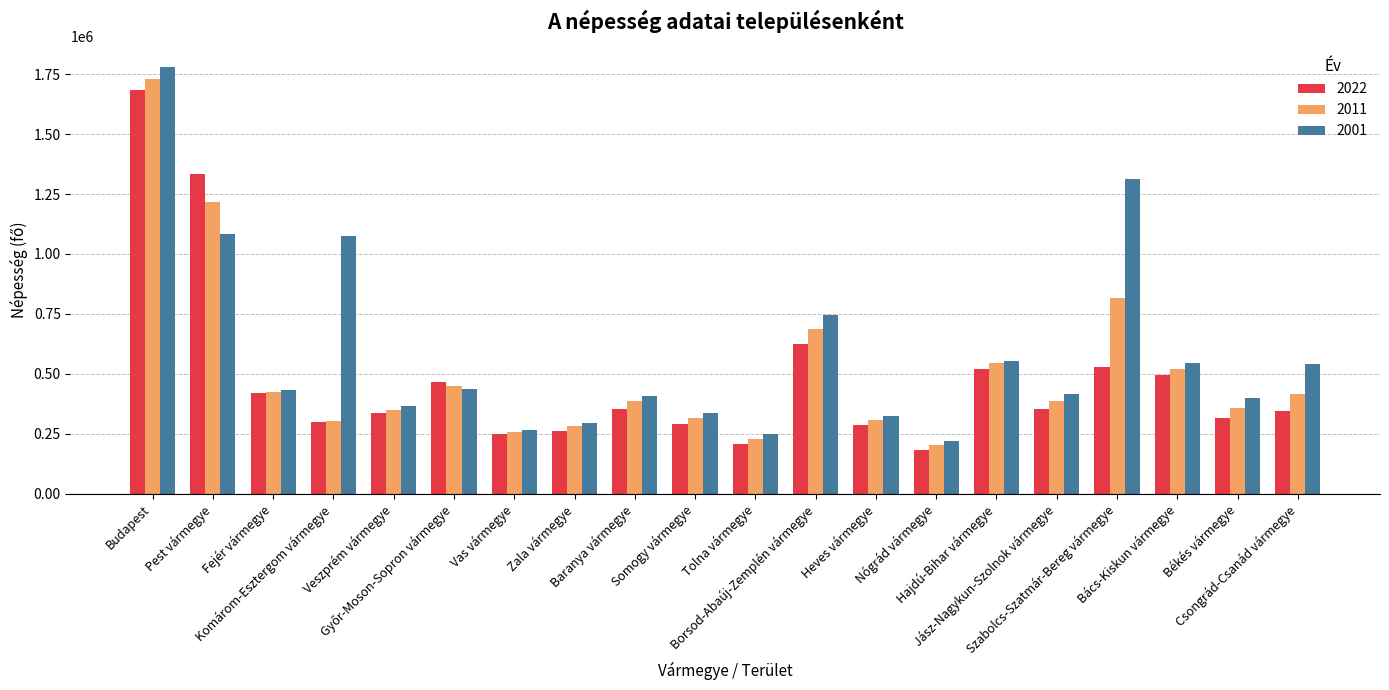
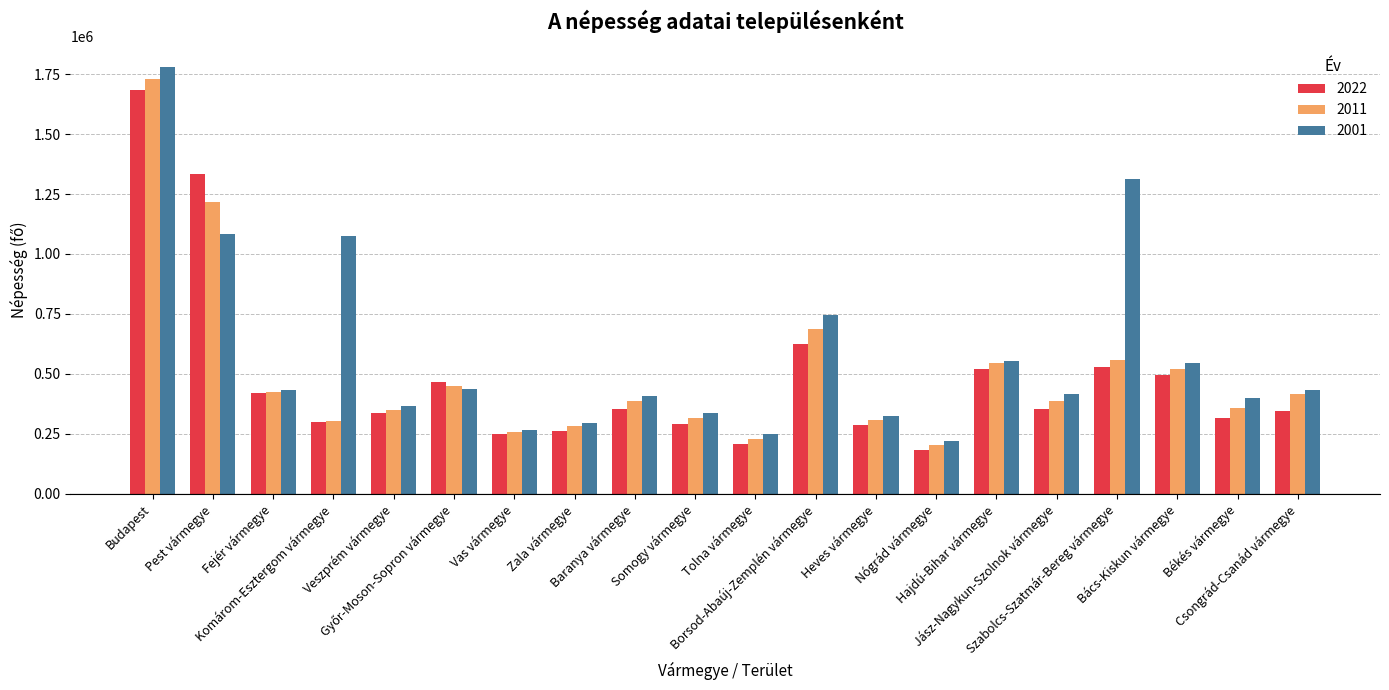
  {
    "2022": {
      "Budapest": 1690000,
      "Pest vármegye": 1330000,
      "Fejér vármegye": 420000,
      "Komárom-Esztergom vármegye": 300000,
      "Veszprém vármegye": 340000,
      "Győr-Moson-Sopron vármegye": 470000,
      "Vas vármegye": 250000,
      "Zala vármegye": 260000,
      "Baranya vármegye": 350000,
      "Somogy vármegye": 290000,
      "Tolna vármegye": 210000,
      "Borsod-Abaúj-Zemplén vármegye": 620000,
      "Heves vármegye": 290000,
      "Nógrád vármegye": 180000,
      "Hajdú-Bihar vármegye": 520000,
      "Jász-Nagykun-Szolnok vármegye": 360000,
      "Szabolcs-Szatmár-Bereg vármegye": 530000,
      "Bács-Kiskun vármegye": 500000,
      "Békés vármegye": 320000,
      "Csongrád-Csanád vármegye": 350000
    },
    "2011": {
      "Budapest": 1730000,
      "Pest vármegye": 1220000,
      "Fejér vármegye": 430000,
      "Komárom-Esztergom vármegye": 300000,
      "Veszprém vármegye": 350000,
      "Győr-Moson-Sopron vármegye": 450000,
      "Vas vármegye": 260000,
      "Zala vármegye": 280000,
      "Baranya vármegye": 390000,
      "Somogy vármegye": 320000,
      "Tolna vármegye": 230000,
      "Borsod-Abaúj-Zemplén vármegye": 690000,
      "Heves vármegye": 310000,
      "Nógrád vármegye": 200000,
      "Hajdú-Bihar vármegye": 550000,
      "Jász-Nagykun-Szolnok vármegye": 390000,
-     "Szabolcs-Szatmár-Bereg vármegye": 820000,
+     "Szabolcs-Szatmár-Bereg vármegye": 560000,
      "Bács-Kiskun vármegye": 520000,
      "Békés vármegye": 360000,
      "Csongrád-Csanád vármegye": 420000
    },
    "2001": {
      "Budapest": 1780000,
      "Pest vármegye": 1080000,
      "Fejér vármegye": 430000,
      "Komárom-Esztergom vármegye": 1070000,
      "Veszprém vármegye": 370000,
      "Győr-Moson-Sopron vármegye": 440000,
      "Vas vármegye": 270000,
      "Zala vármegye": 300000,
      "Baranya vármegye": 410000,
      "Somogy vármegye": 340000,
      "Tolna vármegye": 250000,
      "Borsod-Abaúj-Zemplén vármegye": 740000,
      "Heves vármegye": 330000,
      "Nógrád vármegye": 220000,
      "Hajdú-Bihar vármegye": 550000,
      "Jász-Nagykun-Szolnok vármegye": 420000,
      "Szabolcs-Szatmár-Bereg vármegye": 1310000,
      "Bács-Kiskun vármegye": 550000,
      "Békés vármegye": 400000,
-     "Csongrád-Csanád vármegye": 540000
+     "Csongrád-Csanád vármegye": 430000
    }
  }
